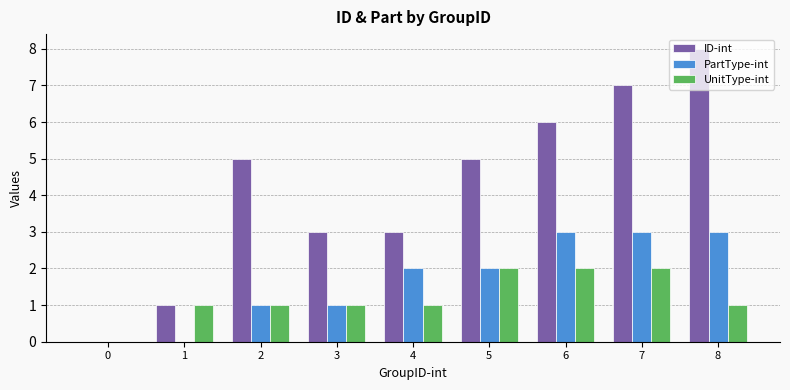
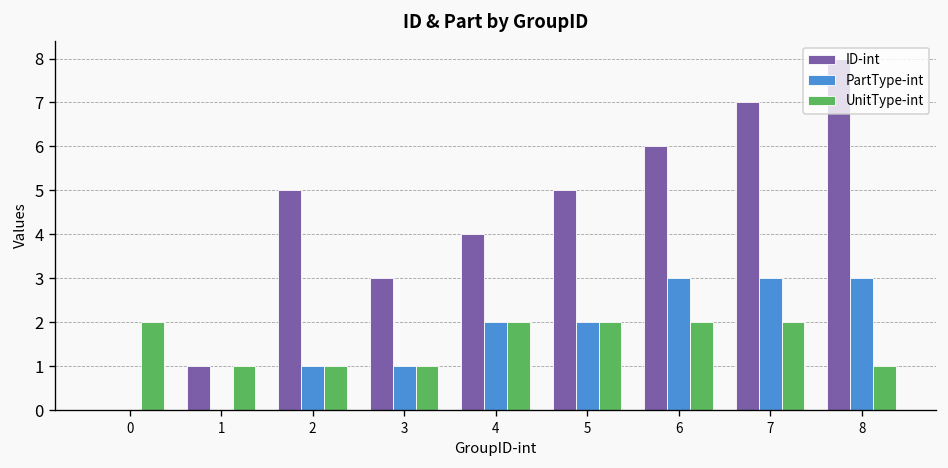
  {
    "ID-int": {
      "0": 0,
      "1": 1,
      "2": 5,
      "3": 3,
-     "4": 3,
+     "4": 4,
      "5": 5,
      "6": 6,
      "7": 7
    },
    "PartType-int": {
      "0": 0,
      "1": 0,
      "2": 1,
      "3": 1,
      "4": 2,
      "5": 2,
      "6": 3,
      "7": 3,
      "8": 3
    },
    "UnitType-int": {
-     "0": 0,
+     "0": 2,
      "1": 1,
      "2": 1,
      "3": 1,
-     "4": 1,
+     "4": 2,
      "5": 2,
      "6": 2,
      "7": 2,
      "8": 1
    }
  }
